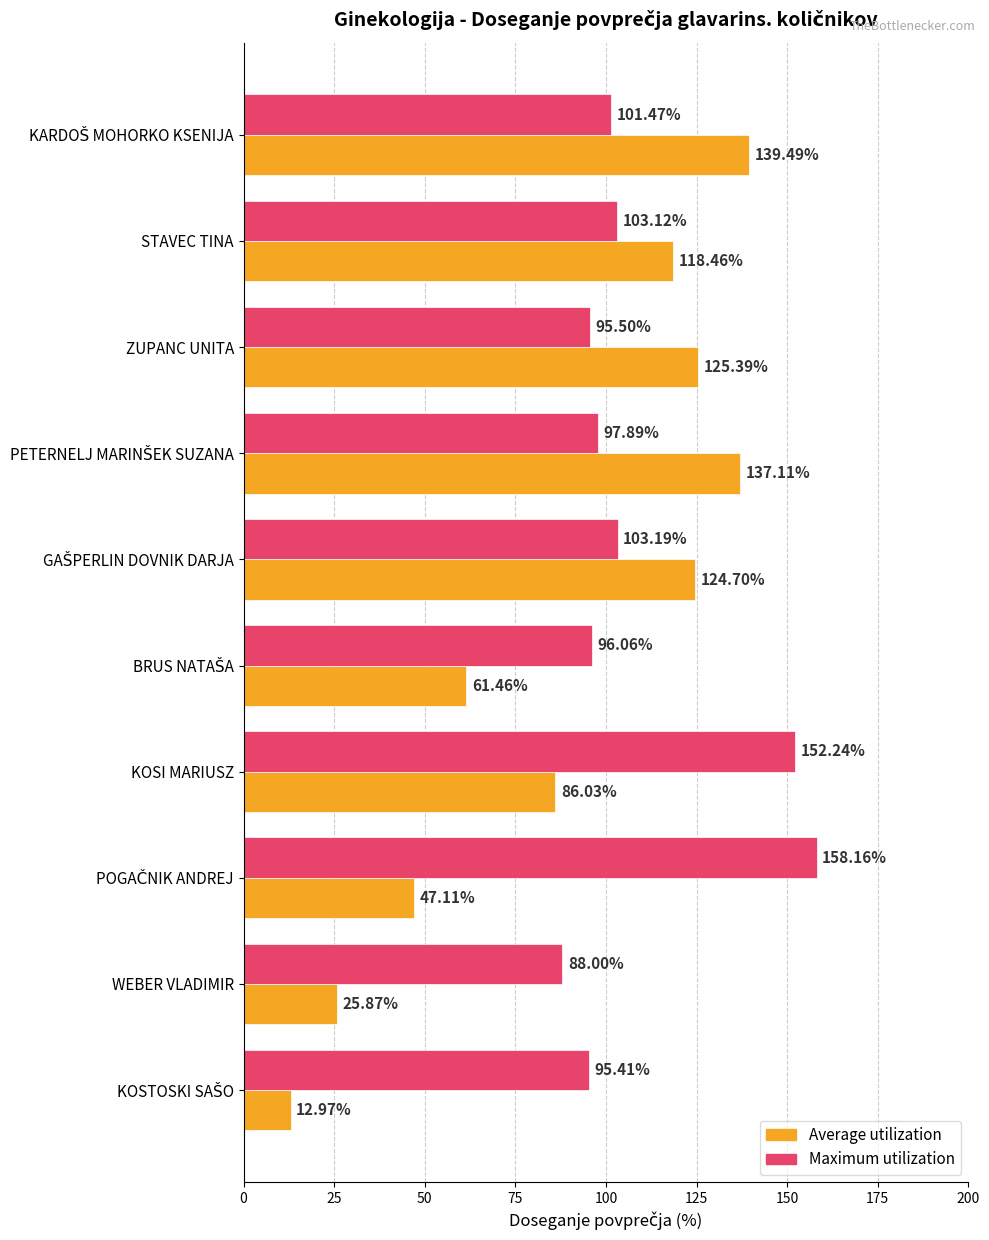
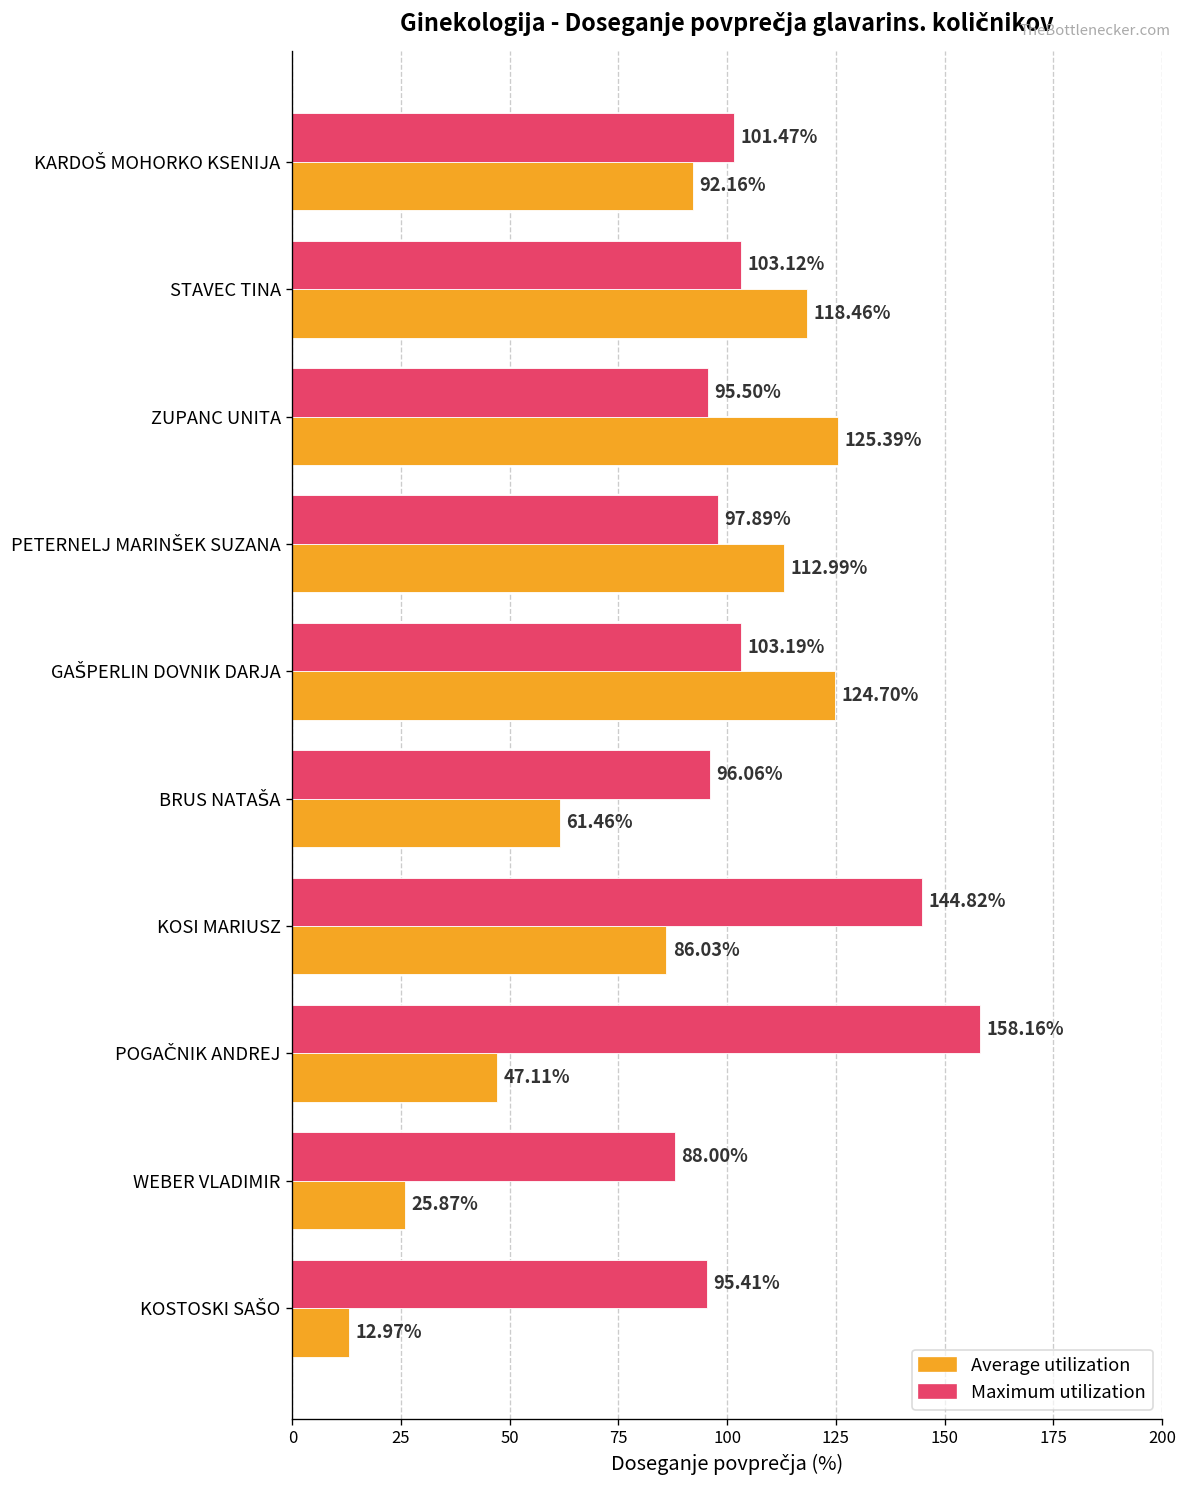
  {
    "Average utilization": {
-     "KARDOŠ MOHORKO KSENIJA": "139.49%",
+     "KARDOŠ MOHORKO KSENIJA": "92.16%",
      "STAVEC TINA": "118.46%",
      "ZUPANC UNITA": "125.39%",
-     "PETERNELJ MARINŠEK SUZANA": "137.11%",
+     "PETERNELJ MARINŠEK SUZANA": "112.99%",
      "GAŠPERLIN DOVNIK DARJA": "124.70%",
      "BRUS NATAŠA": "61.46%",
      "KOSI MARIUSZ": "86.03%",
      "POGAČNIK ANDREJ": "47.11%",
      "WEBER VLADIMIR": "25.87%",
      "KOSTOSKI SAŠO": "12.97%"
    },
    "Maximum utilization": {
      "KARDOŠ MOHORKO KSENIJA": "101.47%",
      "STAVEC TINA": "103.12%",
      "ZUPANC UNITA": "95.50%",
      "PETERNELJ MARINŠEK SUZANA": "97.89%",
      "GAŠPERLIN DOVNIK DARJA": "103.19%",
      "BRUS NATAŠA": "96.06%",
-     "KOSI MARIUSZ": "152.24%",
+     "KOSI MARIUSZ": "144.82%",
      "POGAČNIK ANDREJ": "158.16%",
      "WEBER VLADIMIR": "88.00%",
      "KOSTOSKI SAŠO": "95.41%"
    }
  }
